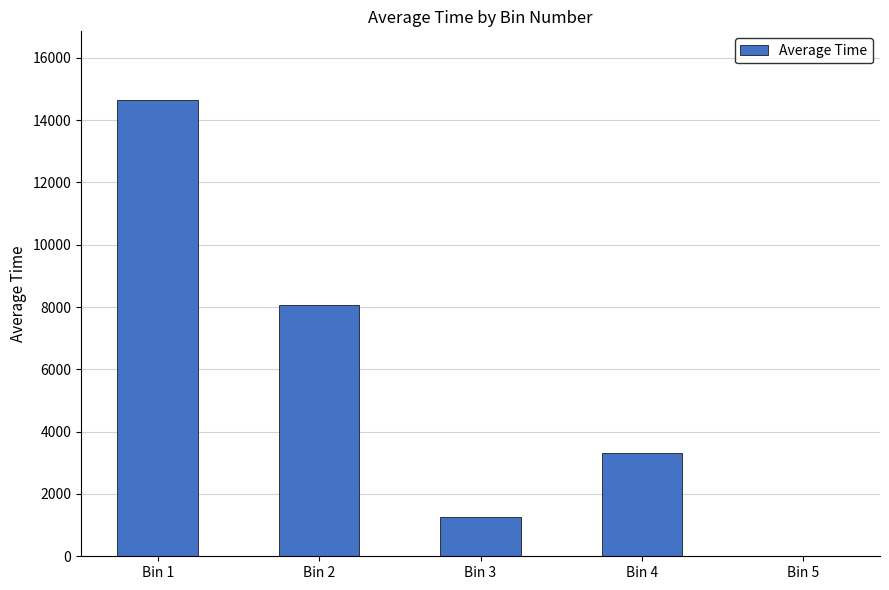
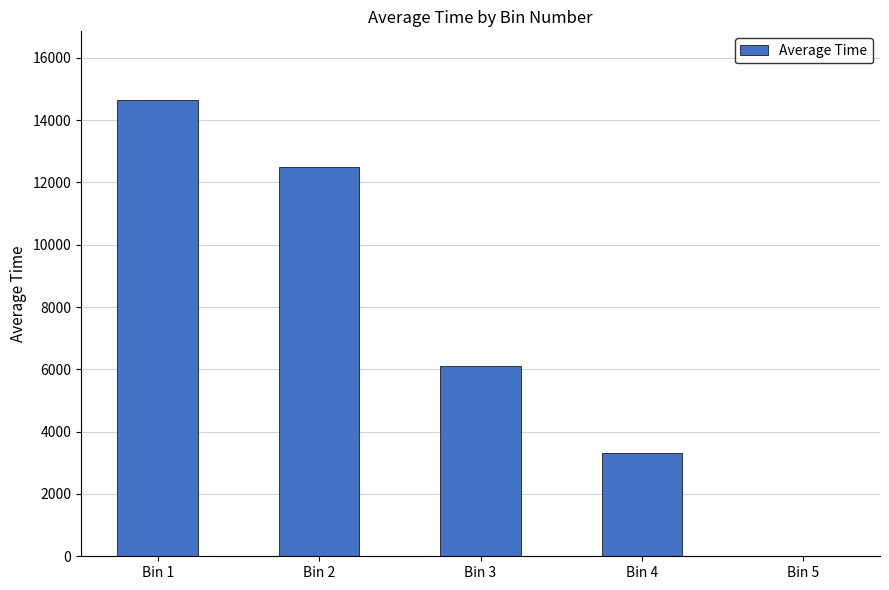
  {
    "Bin 1": 14700,
-   "Bin 2": 8100,
-   "Bin 3": 1300,
+   "Bin 2": 12500,
+   "Bin 3": 6100,
    "Bin 4": 3300,
    "Bin 5": 0
  }
